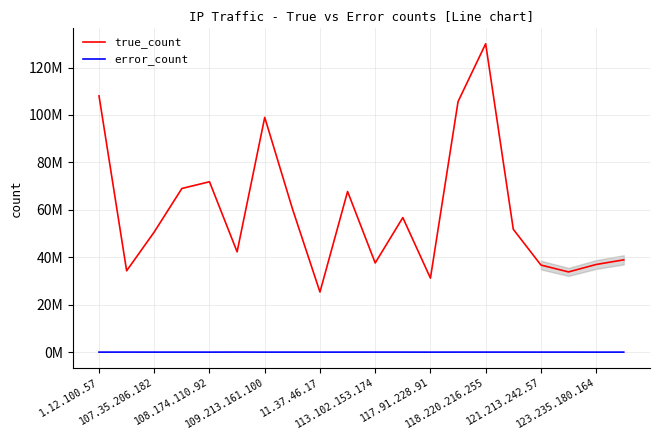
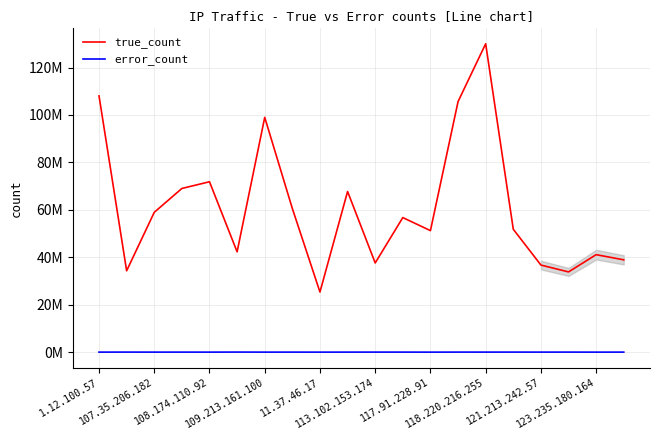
  {
    "true_count": {
      "1.12.100.57": 108000000,
-     "107.35.206.182": 51000000,
+     "107.35.206.182": 59000000,
      "108.174.110.92": 72000000,
      "109.213.161.100": 99000000,
      "11.37.46.17": 25000000,
      "113.102.153.174": 38000000,
-     "117.91.228.91": 31000000,
+     "117.91.228.91": 51000000,
      "118.220.216.255": 130000000,
      "121.213.242.57": 37000000,
-     "123.235.180.164": 37000000
+     "123.235.180.164": 41000000
    },
    "error_count": {
      "1.12.100.57": 0,
      "107.35.206.182": 0,
      "108.174.110.92": 0,
      "109.213.161.100": 0,
      "11.37.46.17": 0,
      "113.102.153.174": 0,
      "117.91.228.91": 0,
      "118.220.216.255": 0,
      "121.213.242.57": 0,
      "123.235.180.164": 0
    }
  }
